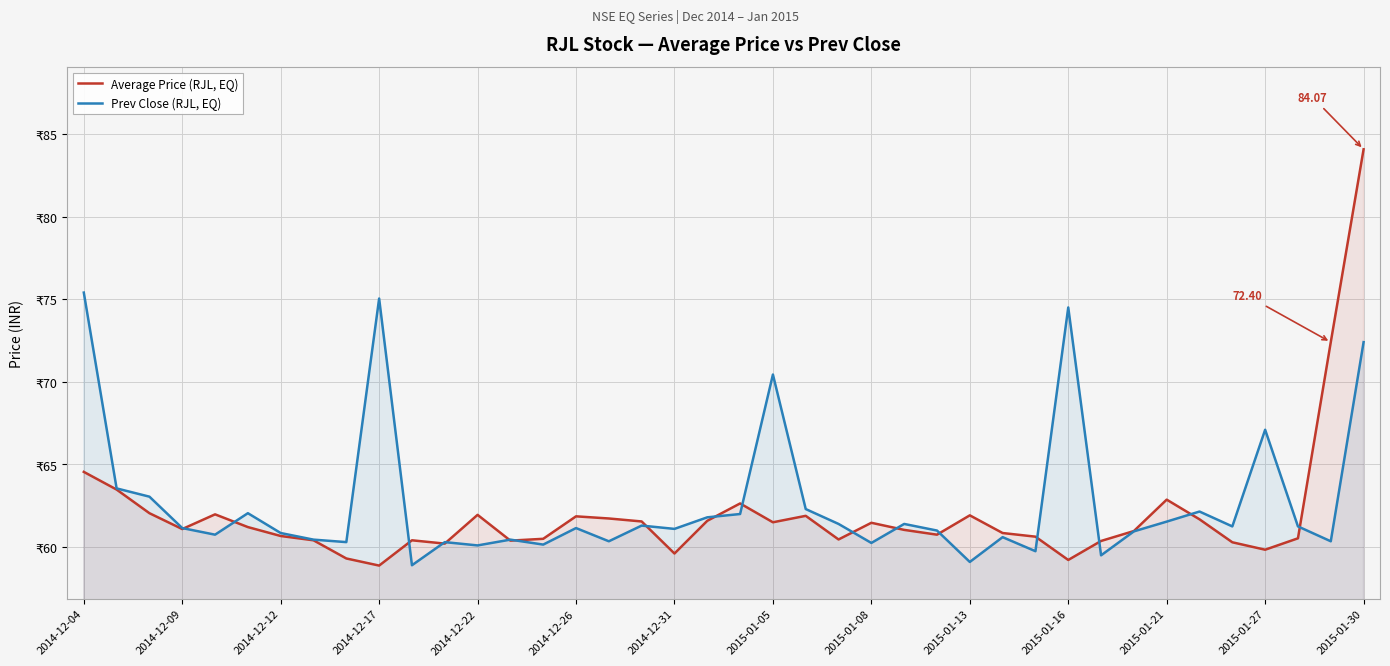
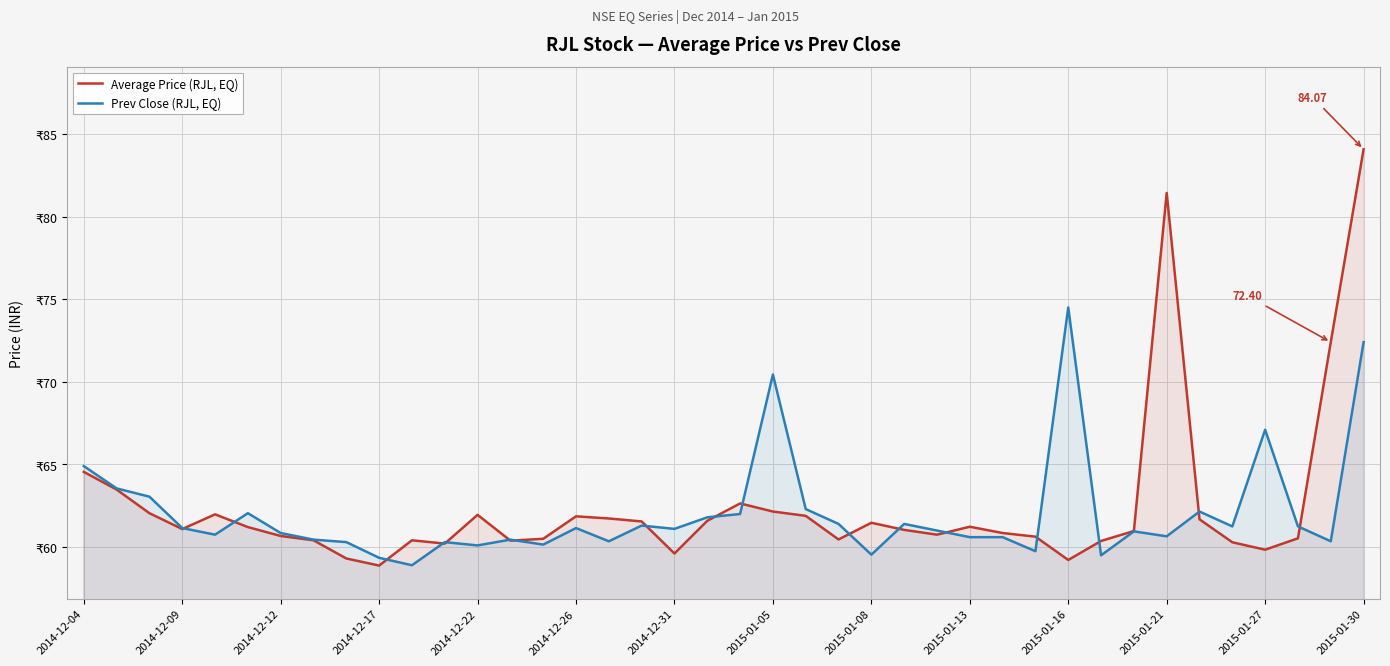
  {
    "Average Price (RJL, EQ)": {
      "2014-12-04": "₹64.6",
      "2014-12-12": "₹60.7",
      "2014-12-17": "₹58.9",
      "2014-12-22": "₹62.0",
      "2014-12-26": "₹61.9",
      "2014-12-31": "₹59.6",
-     "2015-01-05": "₹61.5",
+     "2015-01-05": "₹62.2",
      "2015-01-08": "₹61.5",
-     "2015-01-13": "₹61.9",
+     "2015-01-13": "₹61.2",
      "2015-01-16": "₹59.2",
-     "2015-01-21": "₹62.9",
+     "2015-01-21": "₹81.4",
      "2015-01-27": "₹59.8"
    },
    "Prev Close (RJL, EQ)": {
-     "2014-12-04": "₹75.4",
+     "2014-12-04": "₹64.9",
      "2014-12-12": "₹60.9",
-     "2014-12-17": "₹75.0",
+     "2014-12-17": "₹59.4",
      "2014-12-22": "₹60.1",
      "2014-12-26": "₹61.2",
      "2014-12-31": "₹61.1",
      "2015-01-05": "₹70.4",
-     "2015-01-08": "₹60.3",
-     "2015-01-13": "₹59.1",
+     "2015-01-08": "₹59.5",
+     "2015-01-13": "₹60.6",
      "2015-01-16": "₹74.5",
-     "2015-01-21": "₹61.5",
+     "2015-01-21": "₹60.7",
      "2015-01-27": "₹67.1",
      "2015-01-30": "₹72.4"
    }
  }
